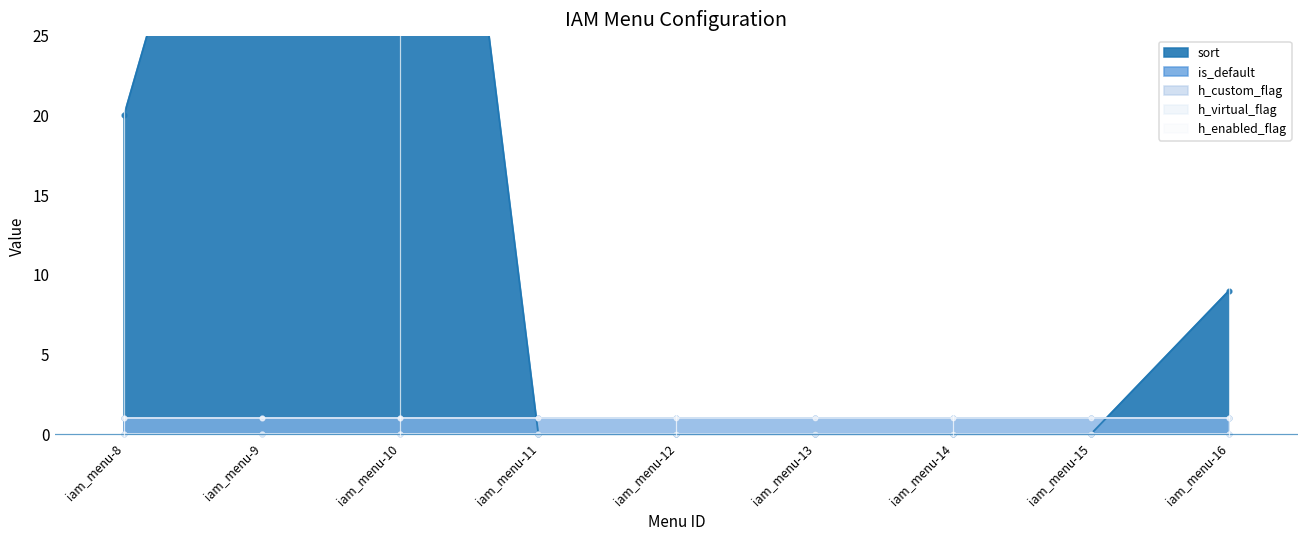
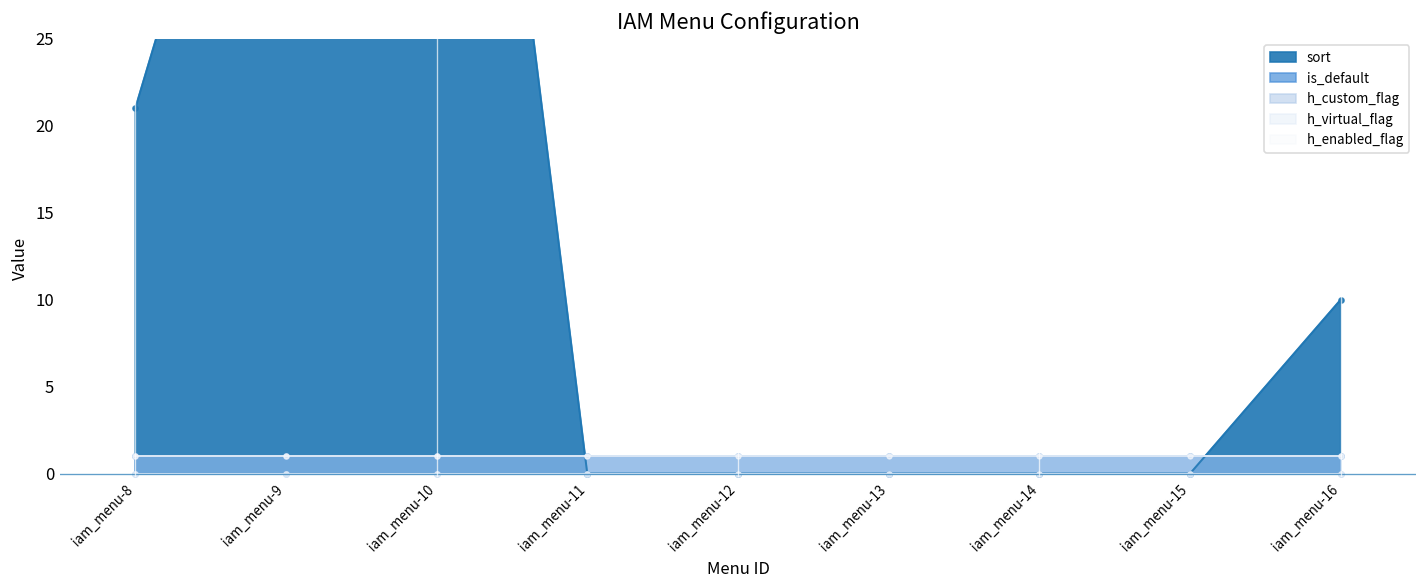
  {
    "sort": {
-     "iam_menu-8": 20,
-     "iam_menu-16": 9
+     "iam_menu-8": 21,
+     "iam_menu-16": 10
    }
  }
